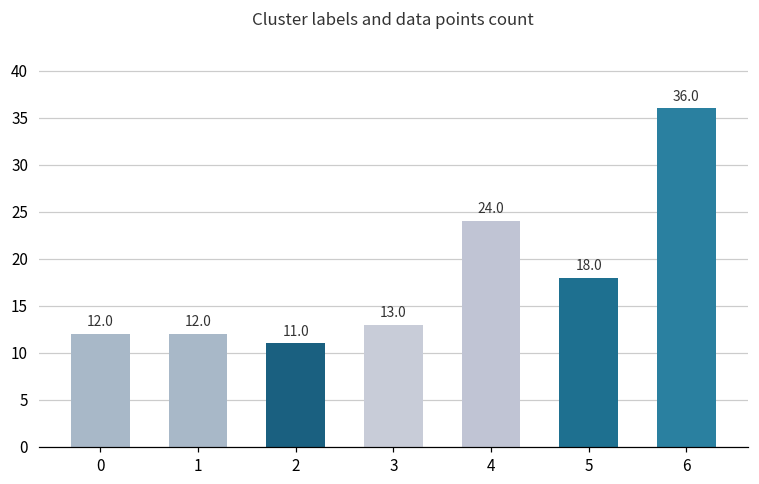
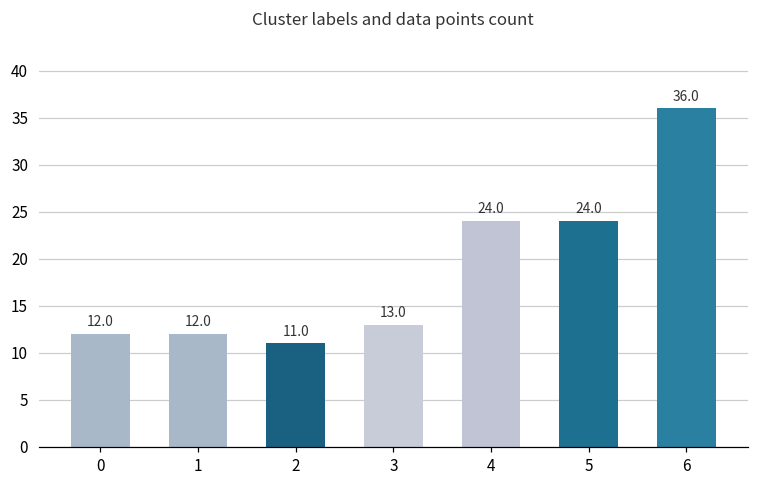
  {
    "0": 12.0,
    "1": 12.0,
    "2": 11.0,
    "3": 13.0,
    "4": 24.0,
-   "5": 18.0,
+   "5": 24.0,
    "6": 36.0
  }
